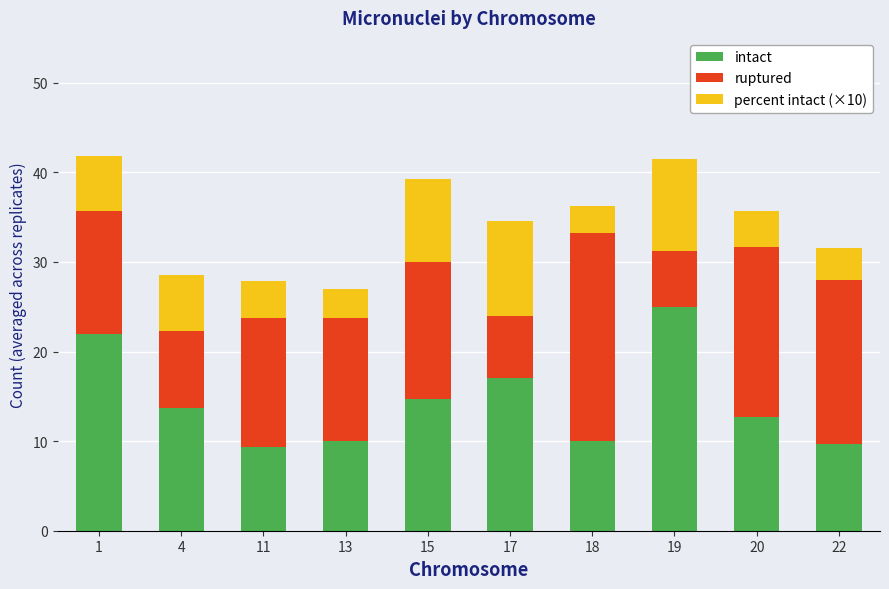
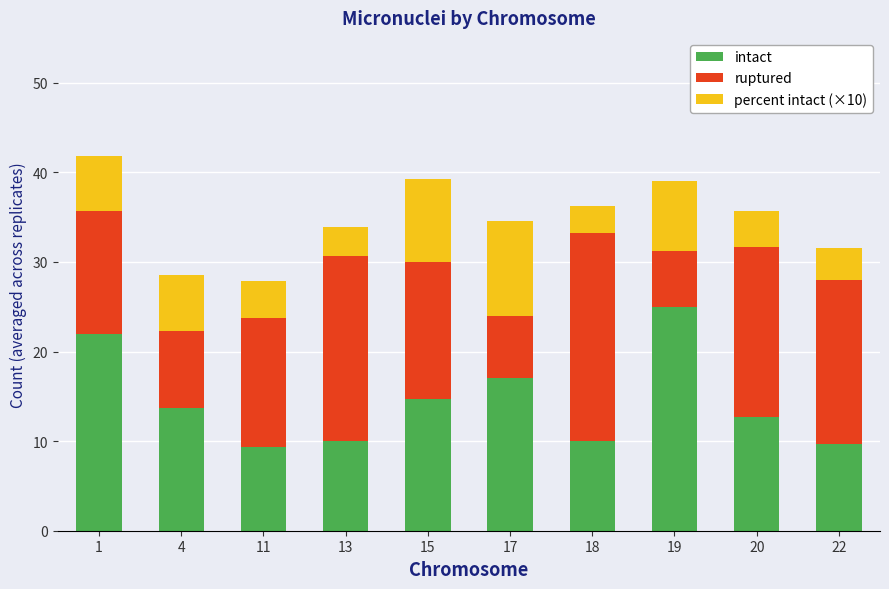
  {
    "intact": {
      "1": 22,
      "4": 14,
      "11": 9,
      "13": 10,
      "15": 15,
      "17": 17,
      "18": 10,
      "19": 25,
      "20": 13,
      "22": 10
    },
    "ruptured": {
      "1": 14,
      "4": 9,
      "11": 14,
-     "13": 14,
+     "13": 21,
      "15": 15,
      "17": 7,
      "18": 23,
      "19": 6,
      "20": 19,
      "22": 18
    },
    "percent intact (×10)": {
      "1": 6,
      "4": 6,
      "11": 4,
      "13": 3,
      "15": 9,
      "17": 11,
      "18": 3,
-     "19": 10,
+     "19": 8,
      "20": 4,
      "22": 4
    }
  }
